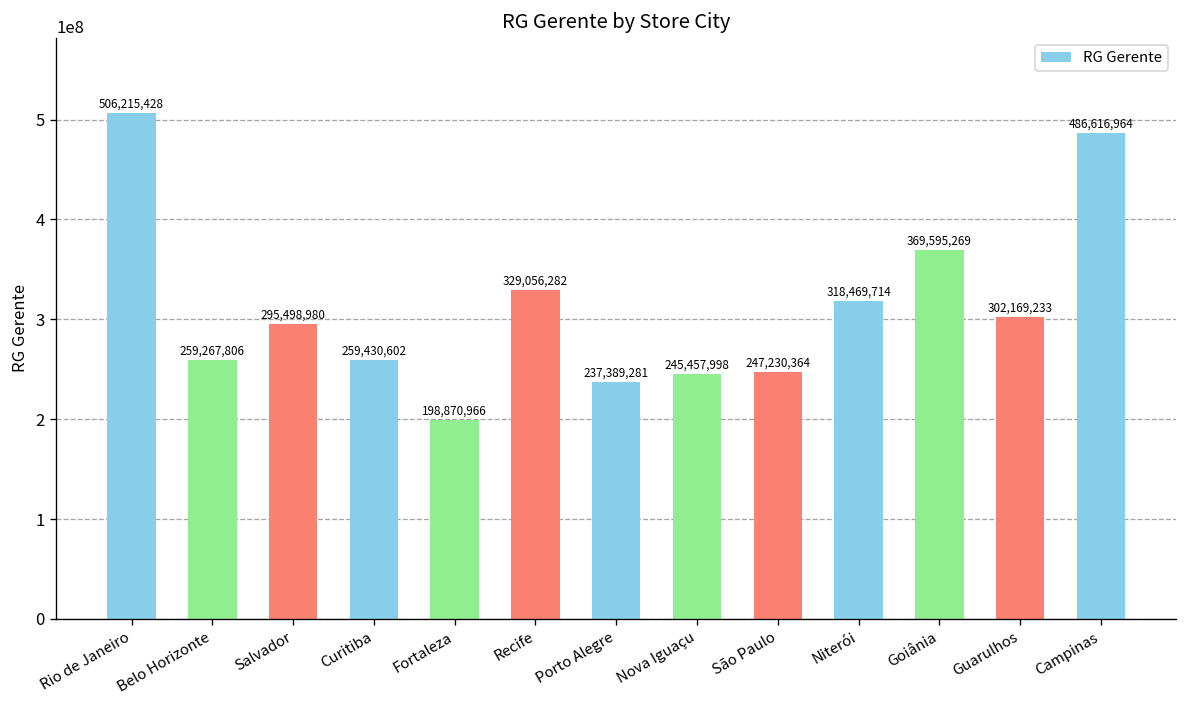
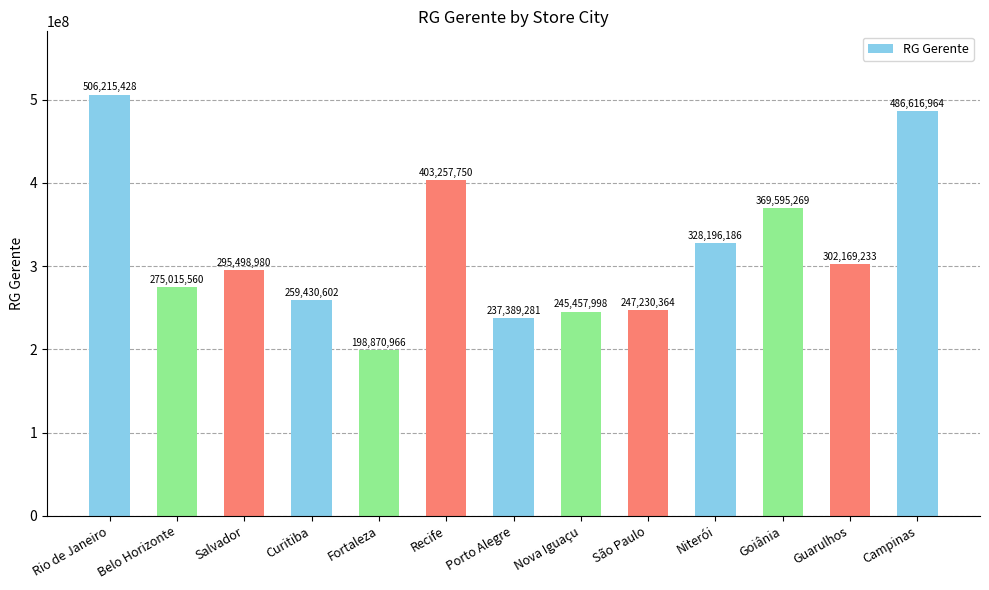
  {
    "Rio de Janeiro": "506,215,428",
-   "Belo Horizonte": "259,267,806",
+   "Belo Horizonte": "275,015,560",
    "Salvador": "295,498,980",
    "Curitiba": "259,430,602",
    "Fortaleza": "198,870,966",
-   "Recife": "329,056,282",
+   "Recife": "403,257,750",
    "Porto Alegre": "237,389,281",
    "Nova Iguaçu": "245,457,998",
    "São Paulo": "247,230,364",
-   "Niterói": "318,469,714",
+   "Niterói": "328,196,186",
    "Goiânia": "369,595,269",
    "Guarulhos": "302,169,233",
    "Campinas": "486,616,964"
  }
